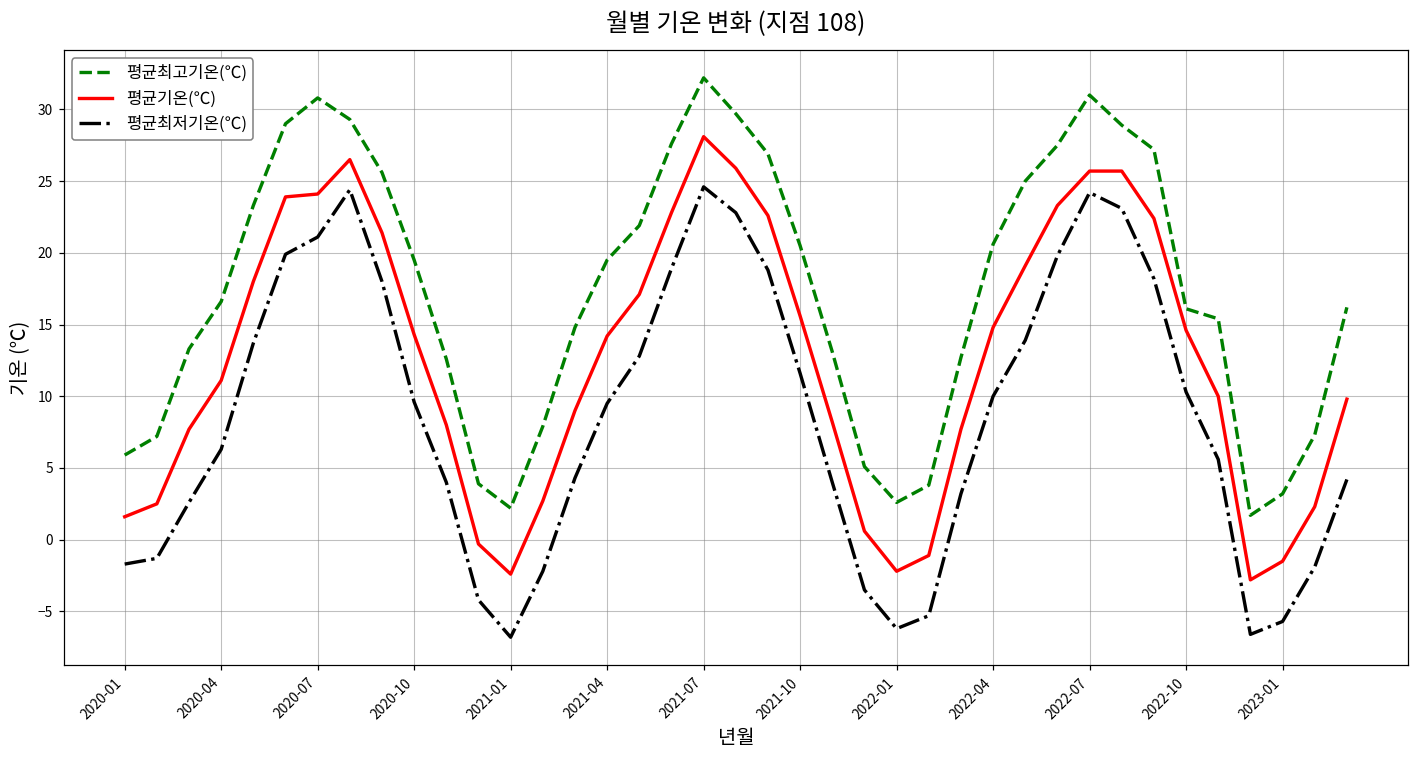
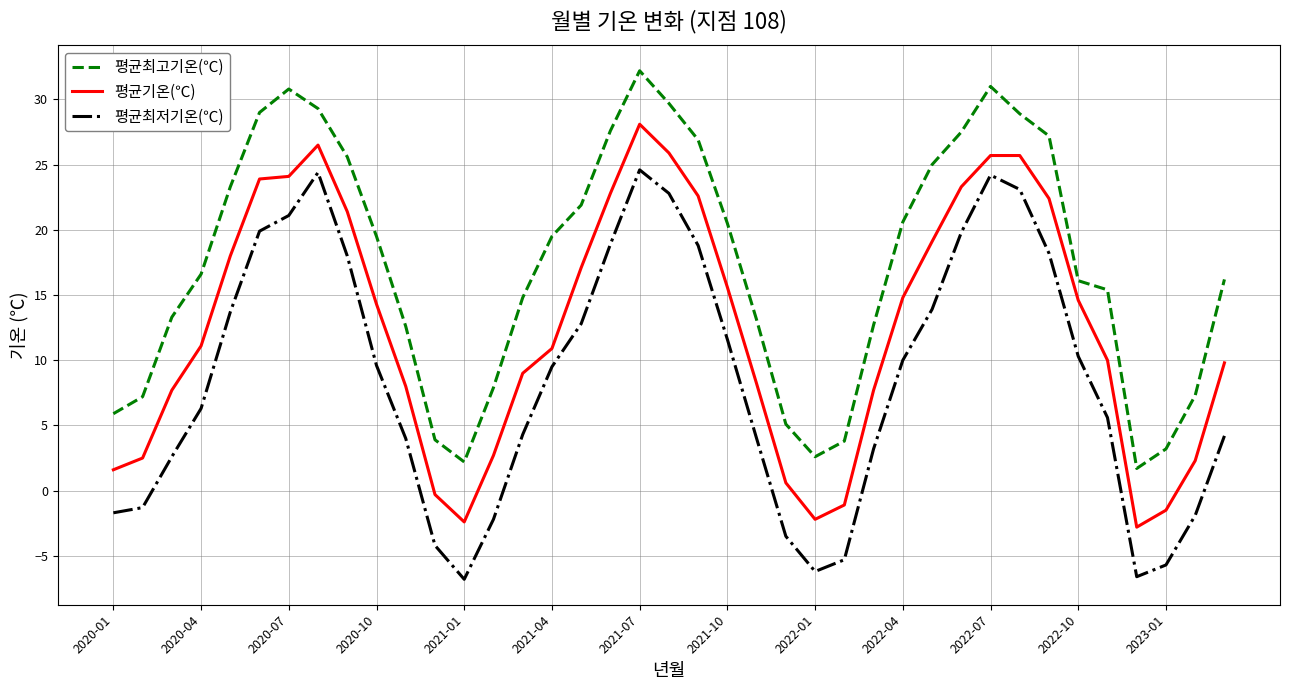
  {
    "평균최고기온(℃)": {
      "2020-01": 5.9,
      "2020-04": 16.6,
      "2020-07": 30.8,
      "2020-10": 19.5,
      "2021-01": 2.2,
      "2021-04": 19.5,
      "2021-07": 32.2,
      "2021-10": 20.5,
      "2022-01": 2.6,
      "2022-04": 20.6,
      "2022-07": 31.0,
      "2022-10": 16.1,
      "2023-01": 3.2
    },
    "평균기온(℃)": {
      "2020-01": 1.6,
      "2020-04": 11.1,
      "2020-07": 24.1,
      "2020-10": 14.3,
      "2021-01": -2.4,
-     "2021-04": 14.2,
+     "2021-04": 10.9,
      "2021-07": 28.1,
      "2021-10": 15.6,
      "2022-01": -2.2,
      "2022-04": 14.8,
      "2022-07": 25.7,
      "2022-10": 14.6,
      "2023-01": -1.5
    },
    "평균최저기온(℃)": {
      "2020-01": -1.7,
      "2020-04": 6.3,
      "2020-07": 21.1,
      "2020-10": 9.6,
      "2021-01": -6.8,
      "2021-04": 9.5,
      "2021-07": 24.6,
      "2021-10": 11.6,
      "2022-01": -6.2,
      "2022-04": 10.0,
      "2022-07": 24.2,
      "2022-10": 10.3,
      "2023-01": -5.7
    }
  }
